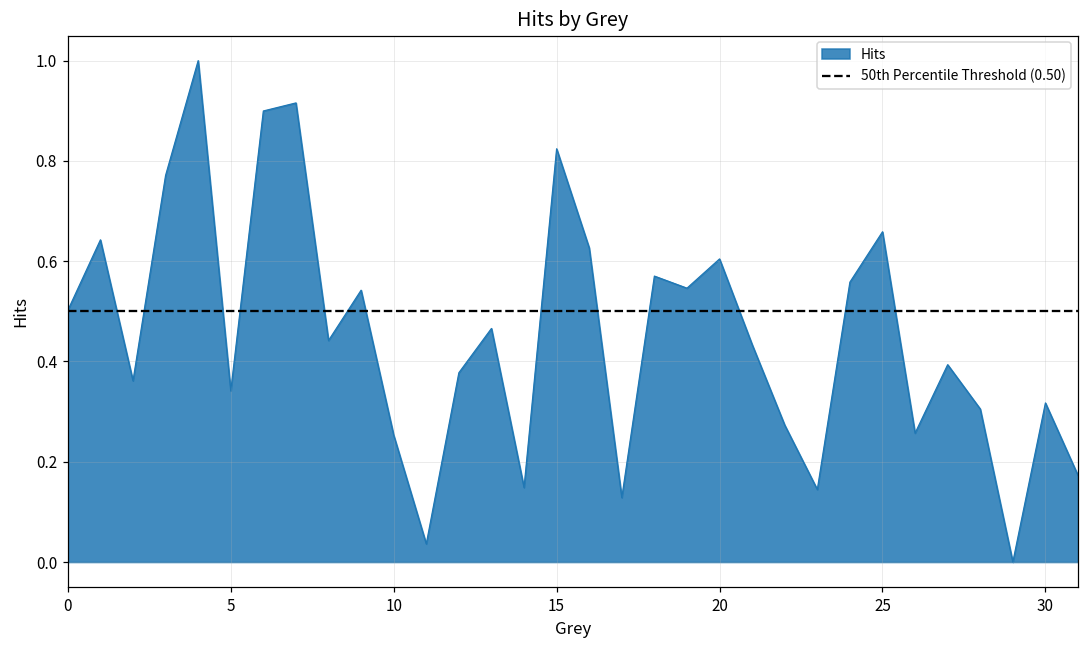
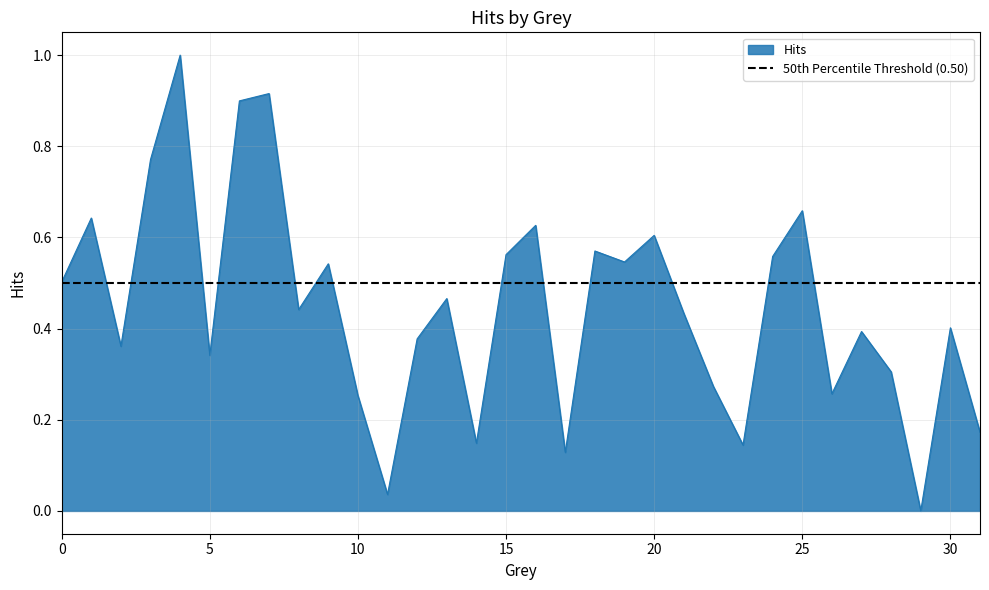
  {
    "0": 0.50,
    "5": 0.34,
    "10": 0.25,
-   "15": 0.82,
+   "15": 0.56,
    "20": 0.60,
    "25": 0.66,
-   "30": 0.32
+   "30": 0.40
  }
